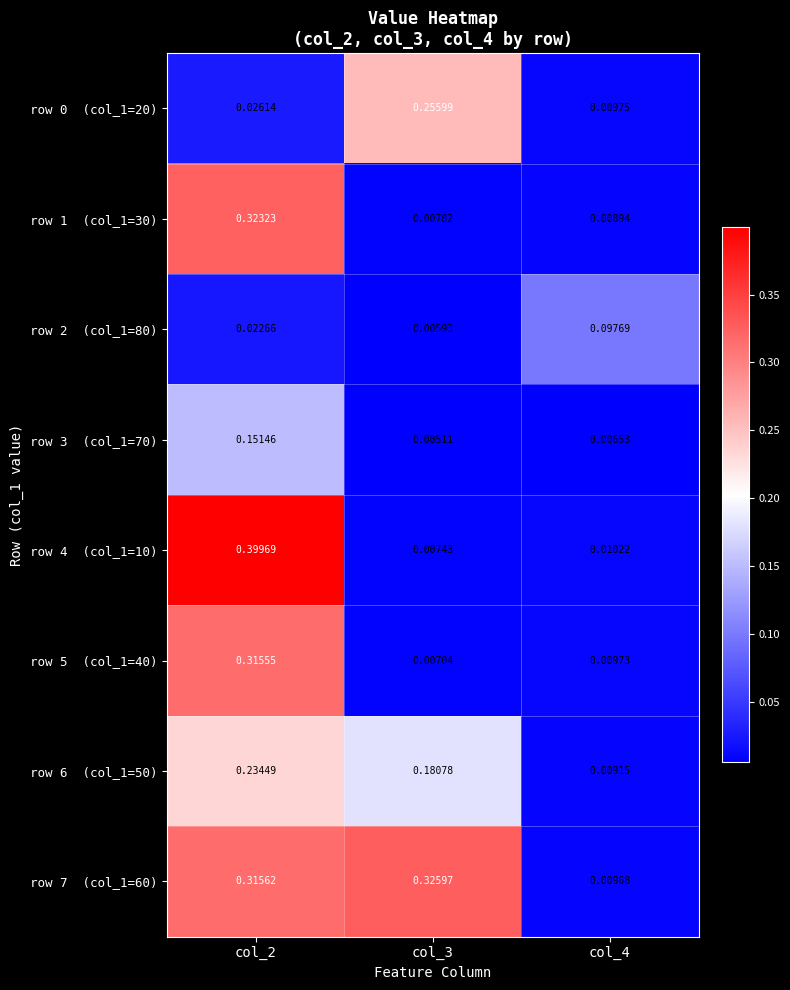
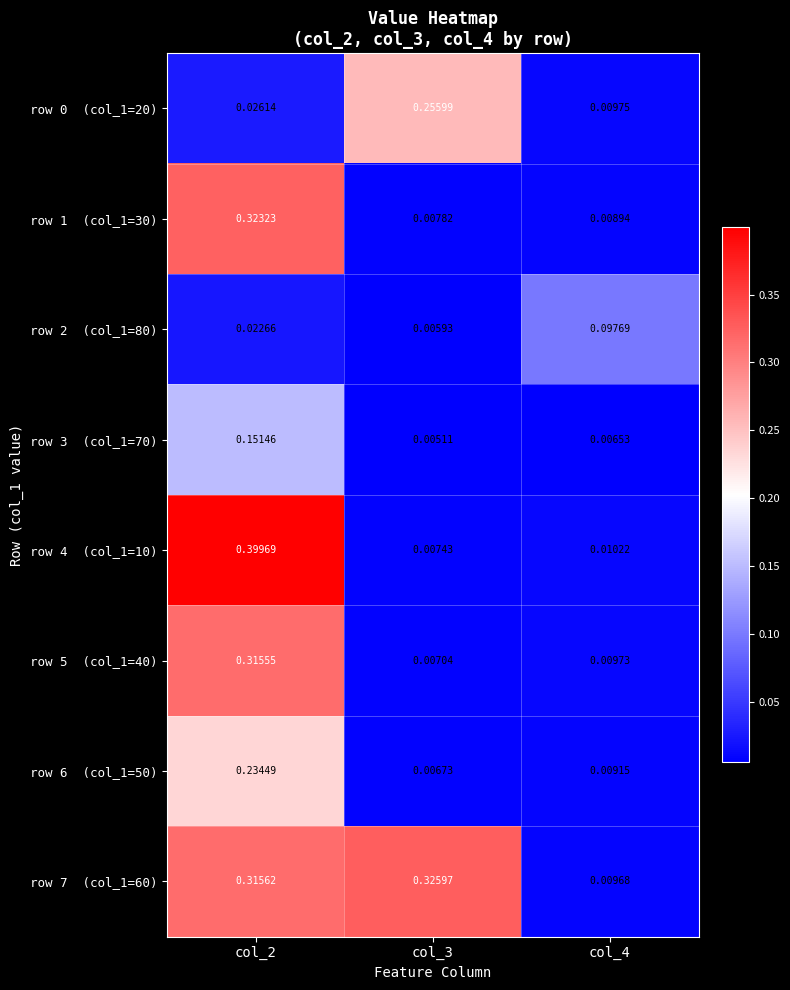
  {
    "row 0 (col_1=20)": {
      "col_2": 0.02614,
      "col_3": 0.25599,
      "col_4": 0.00975
    },
    "row 1 (col_1=30)": {
      "col_2": 0.32323,
      "col_3": 0.00782,
      "col_4": 0.00894
    },
    "row 2 (col_1=80)": {
      "col_2": 0.02266,
      "col_3": 0.00593,
      "col_4": 0.09769
    },
    "row 3 (col_1=70)": {
      "col_2": 0.15146,
      "col_3": 0.00511,
      "col_4": 0.00653
    },
    "row 4 (col_1=10)": {
      "col_2": 0.39969,
      "col_3": 0.00743,
      "col_4": 0.01022
    },
    "row 5 (col_1=40)": {
      "col_2": 0.31555,
      "col_3": 0.00704,
      "col_4": 0.00973
    },
    "row 6 (col_1=50)": {
      "col_2": 0.23449,
-     "col_3": 0.18078,
+     "col_3": 0.00673,
      "col_4": 0.00915
    },
    "row 7 (col_1=60)": {
      "col_2": 0.31562,
      "col_3": 0.32597,
      "col_4": 0.00968
    }
  }
